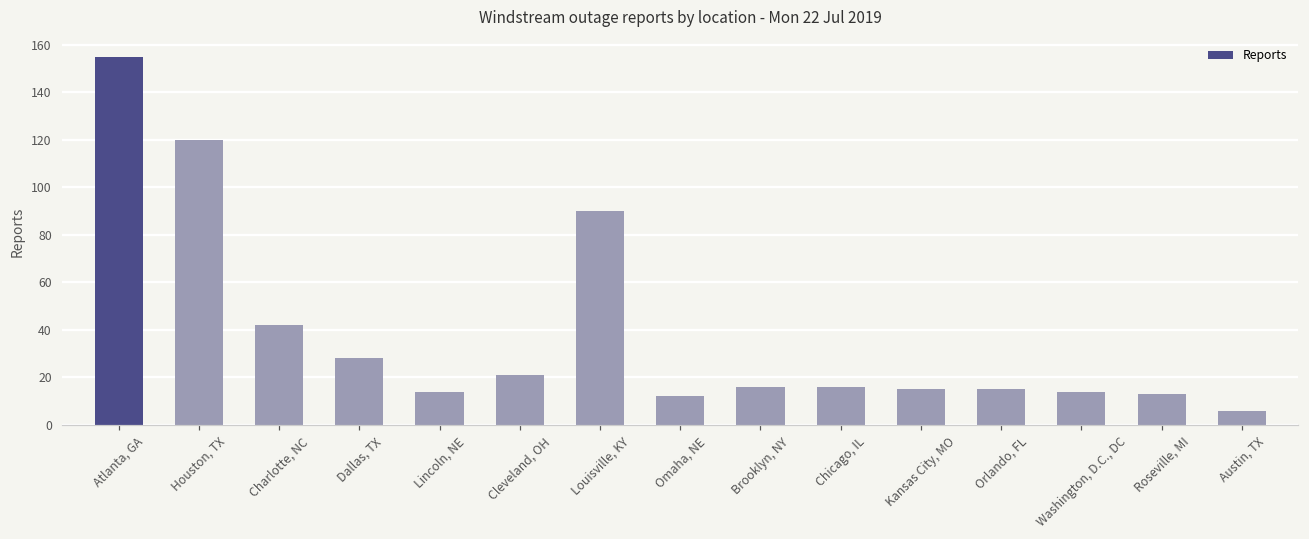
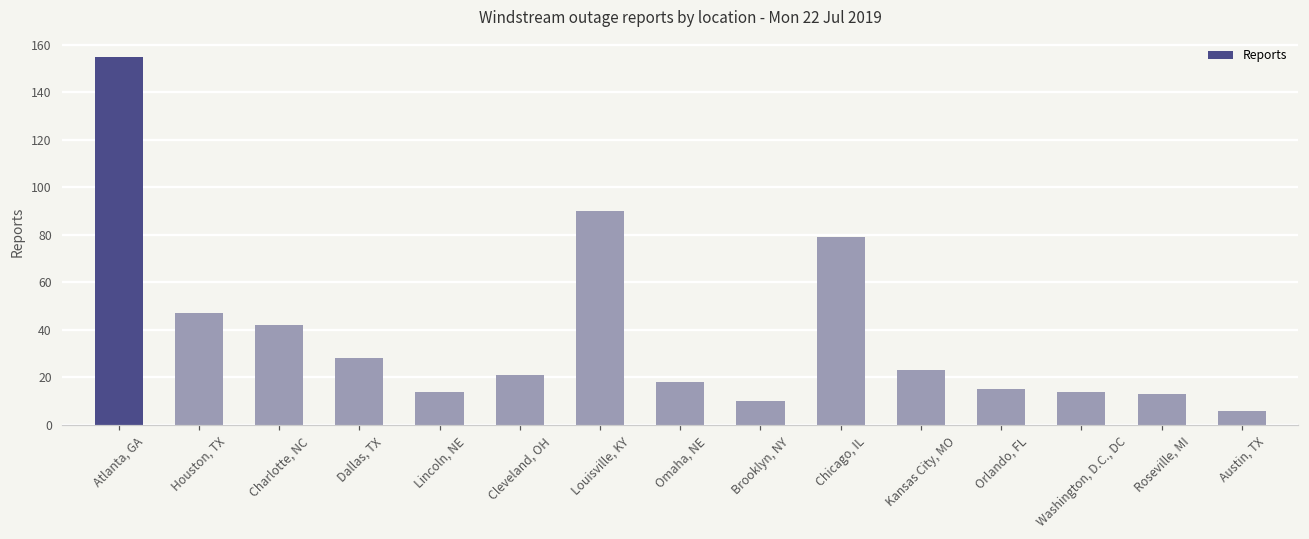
  {
    "Atlanta, GA": 155,
-   "Houston, TX": 120,
+   "Houston, TX": 47,
    "Charlotte, NC": 42,
    "Dallas, TX": 28,
    "Lincoln, NE": 14,
    "Cleveland, OH": 21,
    "Louisville, KY": 90,
-   "Omaha, NE": 12,
-   "Brooklyn, NY": 16,
-   "Chicago, IL": 16,
-   "Kansas City, MO": 15,
+   "Omaha, NE": 18,
+   "Brooklyn, NY": 10,
+   "Chicago, IL": 79,
+   "Kansas City, MO": 23,
    "Orlando, FL": 15,
    "Washington, D.C., DC": 14,
    "Roseville, MI": 13,
    "Austin, TX": 6
  }
